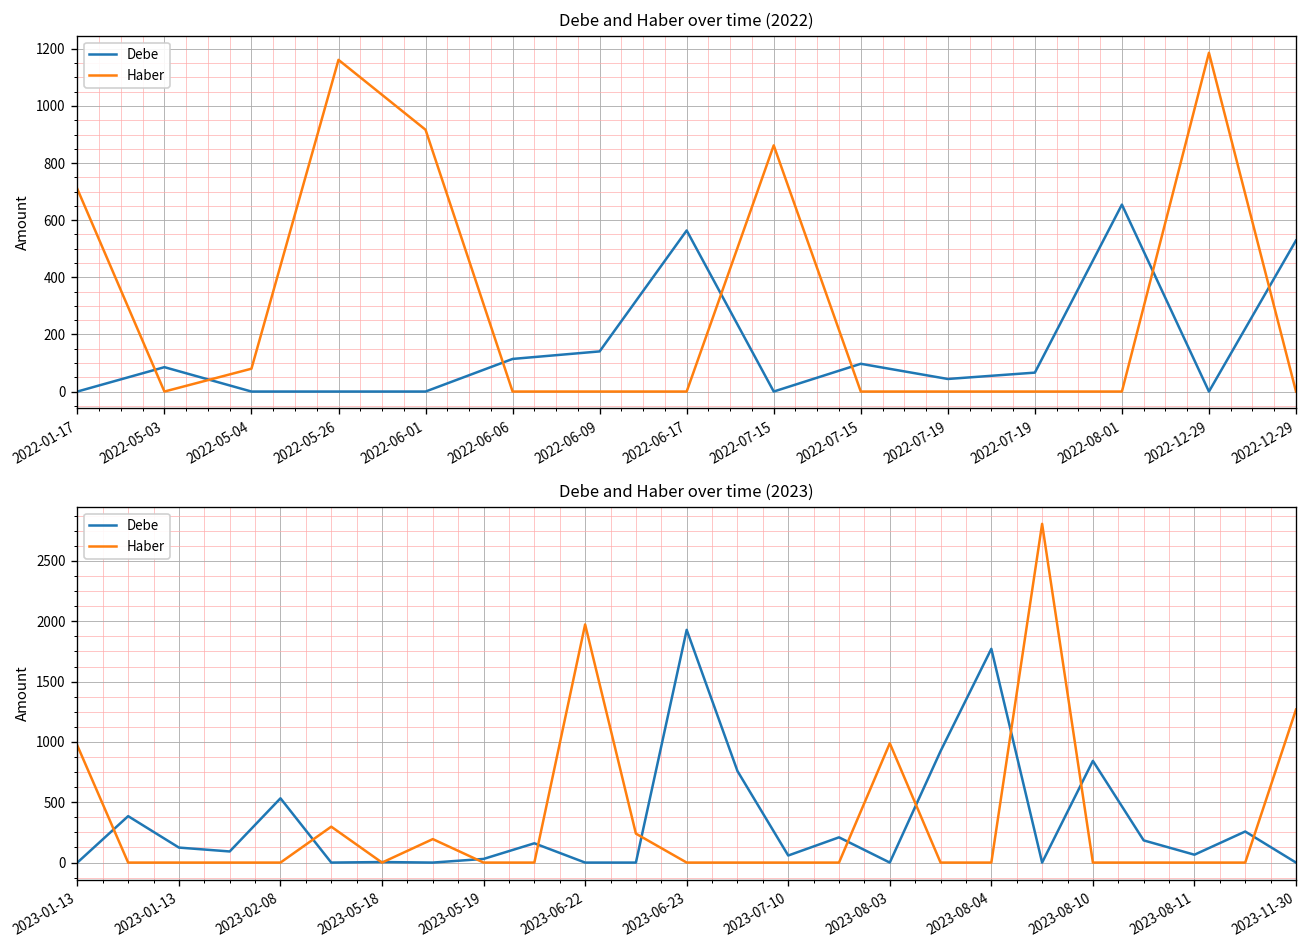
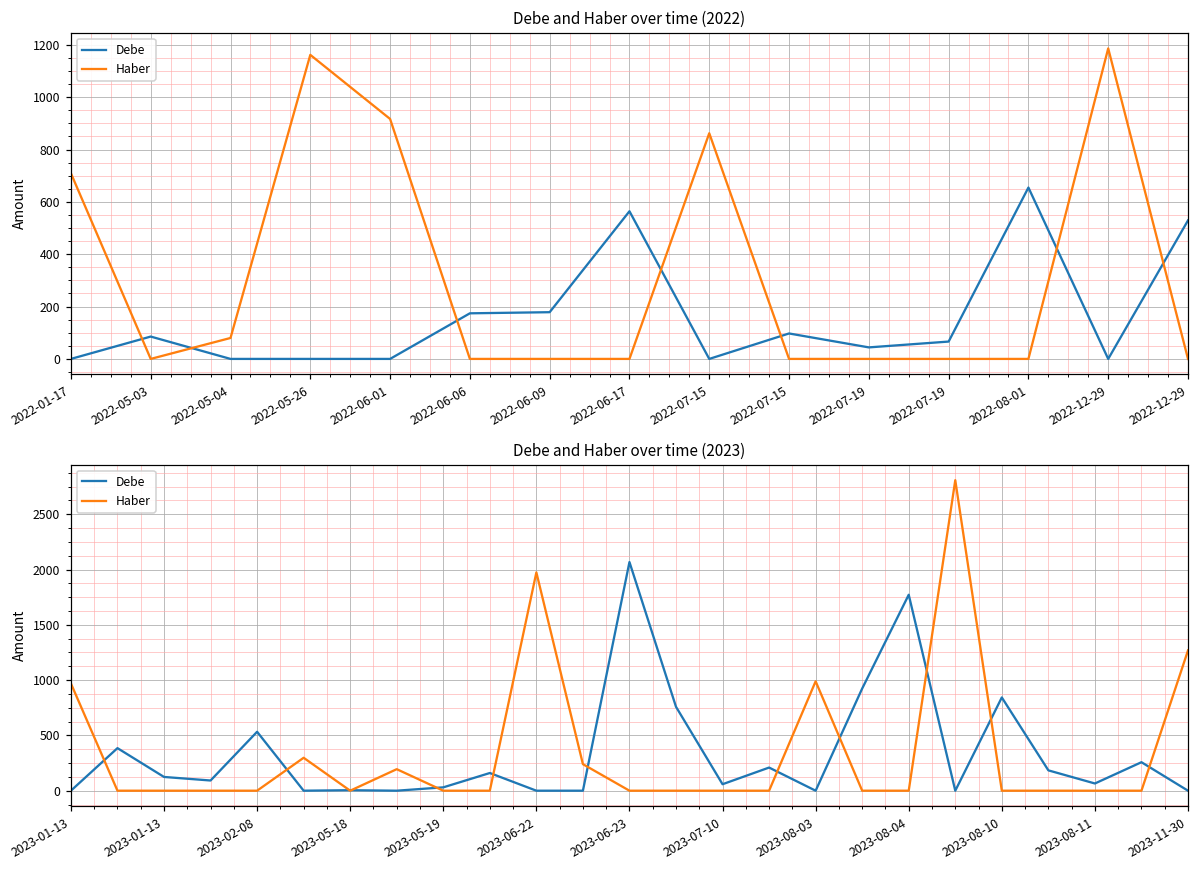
  {
    "Debe and Haber over time (2022)": {
      "Debe": {
        "2022-01-17": 0,
        "2022-05-03": 90,
        "2022-05-04": 0,
        "2022-05-26": 0,
        "2022-06-01": 0,
-       "2022-06-06": 110,
-       "2022-06-09": 140,
+       "2022-06-06": 170,
+       "2022-06-09": 180,
        "2022-06-17": 560,
        "2022-08-01": 650
      },
      "Haber": {
        "2022-01-17": 710,
        "2022-05-03": 0,
        "2022-05-04": 80,
        "2022-05-26": 1160,
        "2022-06-01": 920,
        "2022-06-06": 0,
        "2022-06-09": 0,
        "2022-06-17": 0,
        "2022-08-01": 0
      }
    },
    "Debe and Haber over time (2023)": {
      "Debe": {
        "2023-02-08": 530,
        "2023-05-19": 30,
        "2023-06-22": 0,
-       "2023-06-23": 1930,
+       "2023-06-23": 2070,
        "2023-07-10": 60,
        "2023-08-03": 0,
        "2023-08-04": 1770,
        "2023-08-10": 840,
        "2023-08-11": 70,
        "2023-11-30": 0
      },
      "Haber": {
        "2023-02-08": 0,
        "2023-05-19": 0,
        "2023-06-22": 1970,
        "2023-06-23": 0,
        "2023-07-10": 0,
        "2023-08-03": 990,
        "2023-08-04": 0,
        "2023-08-10": 0,
        "2023-08-11": 0,
        "2023-11-30": 1270
      }
    }
  }
